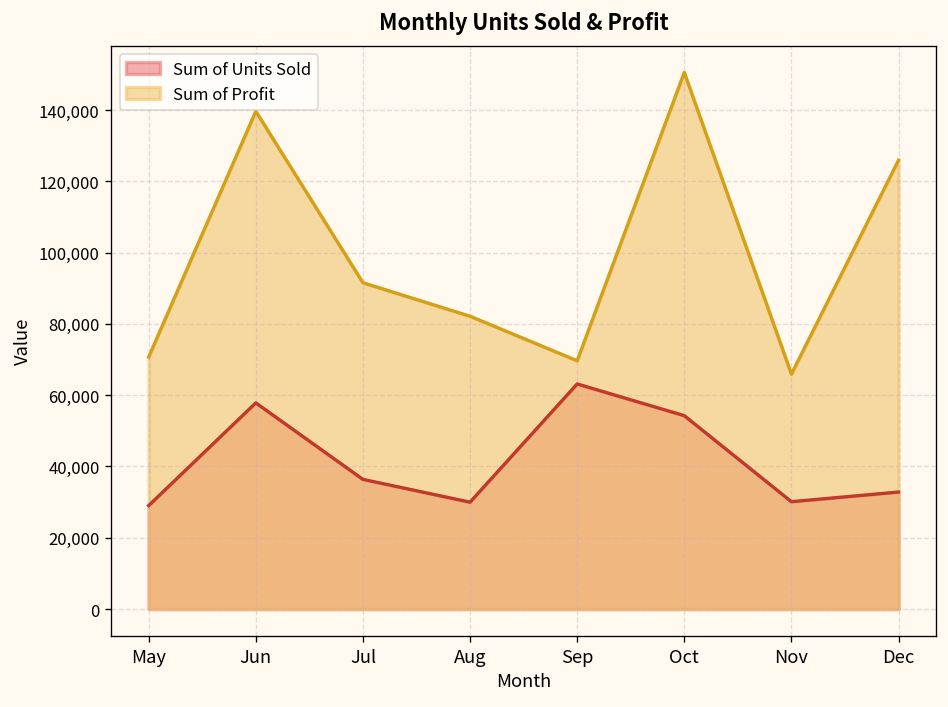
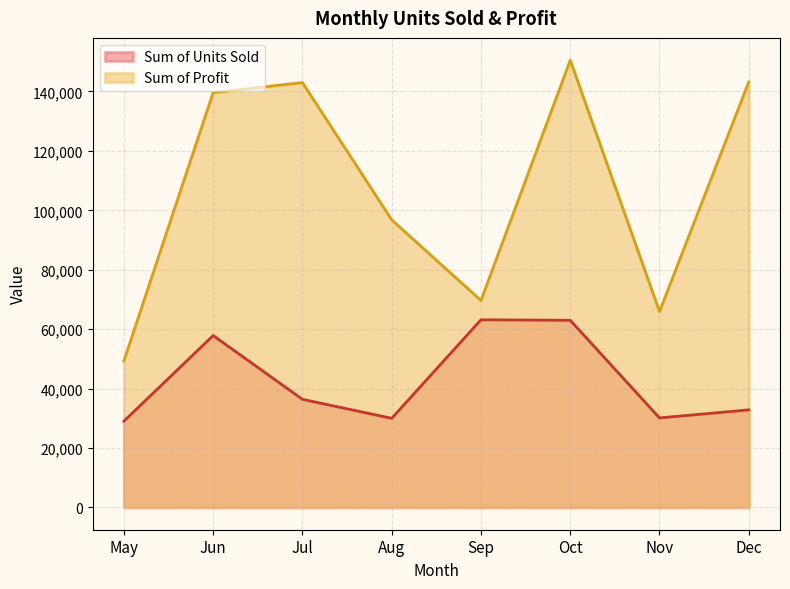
  {
    "Sum of Units Sold": {
      "May": "29,000",
      "Jun": "58,000",
      "Jul": "36,000",
      "Aug": "30,000",
      "Sep": "63,000",
-     "Oct": "54,000",
+     "Oct": "63,000",
      "Nov": "30,000",
      "Dec": "33,000"
    },
    "Sum of Profit": {
-     "May": "71,000",
+     "May": "49,000",
      "Jun": "140,000",
-     "Jul": "92,000",
-     "Aug": "82,000",
+     "Jul": "143,000",
+     "Aug": "97,000",
      "Sep": "70,000",
      "Oct": "151,000",
      "Nov": "66,000",
-     "Dec": "126,000"
+     "Dec": "143,000"
    }
  }
